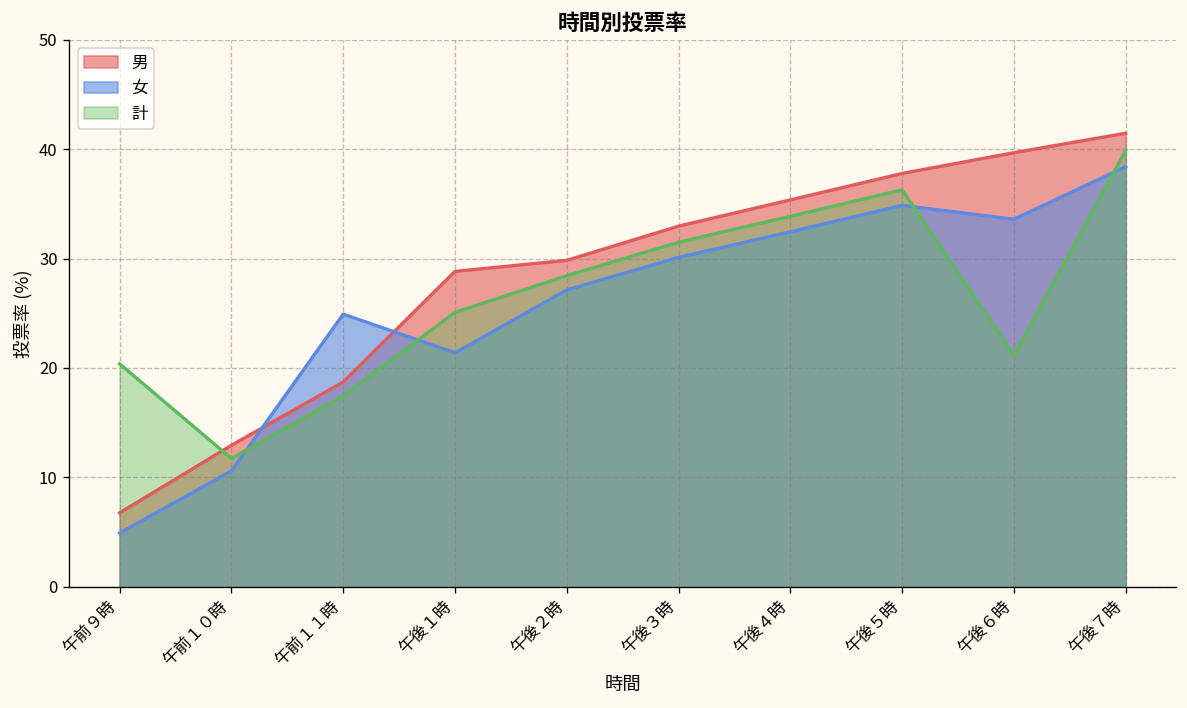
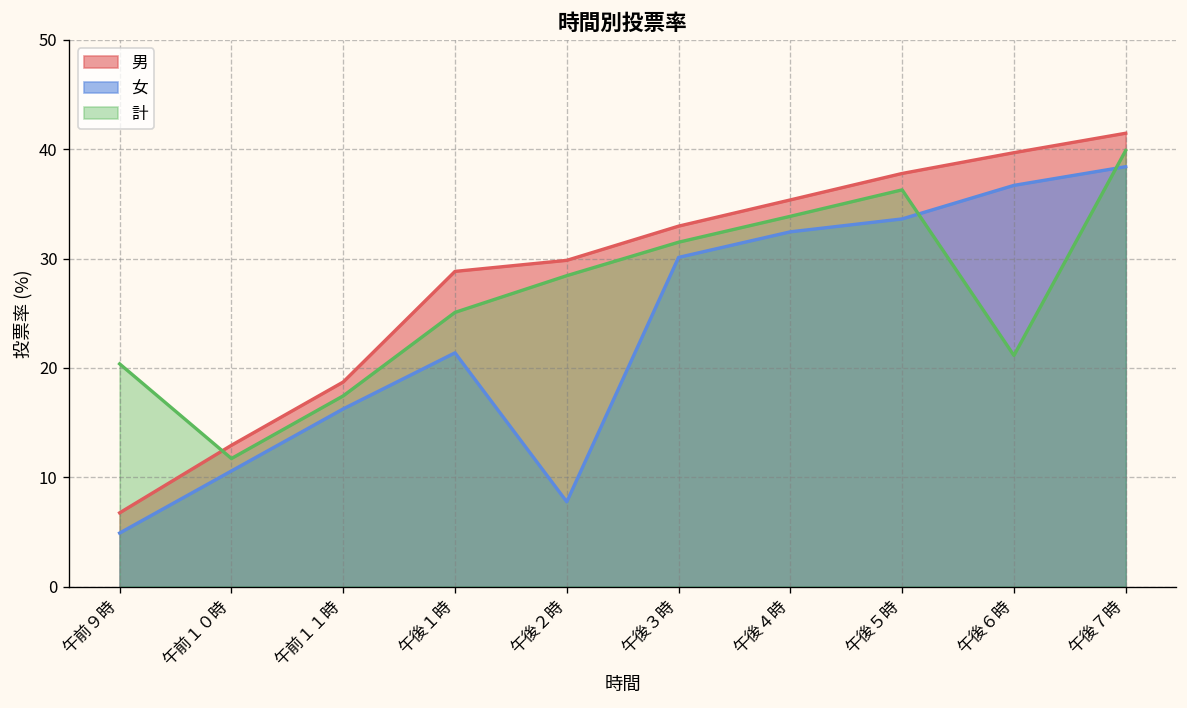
  {
    "男": {
      "午前９時": 7,
      "午前１０時": 13,
      "午前１１時": 19,
      "午後１時": 29,
      "午後２時": 30,
      "午後３時": 33,
      "午後４時": 35,
      "午後５時": 38,
      "午後６時": 40,
      "午後７時": 41
    },
    "女": {
      "午前９時": 5,
      "午前１０時": 11,
-     "午前１１時": 25,
+     "午前１１時": 16,
      "午後１時": 21,
-     "午後２時": 27,
+     "午後２時": 8,
      "午後３時": 30,
      "午後４時": 32,
-     "午後５時": 35,
-     "午後６時": 34,
+     "午後５時": 34,
+     "午後６時": 37,
      "午後７時": 38
    },
    "計": {
      "午前９時": 20,
      "午前１０時": 12,
      "午前１１時": 17,
      "午後１時": 25,
      "午後２時": 28,
      "午後３時": 32,
      "午後４時": 34,
      "午後５時": 36,
      "午後６時": 21,
      "午後７時": 40
    }
  }
